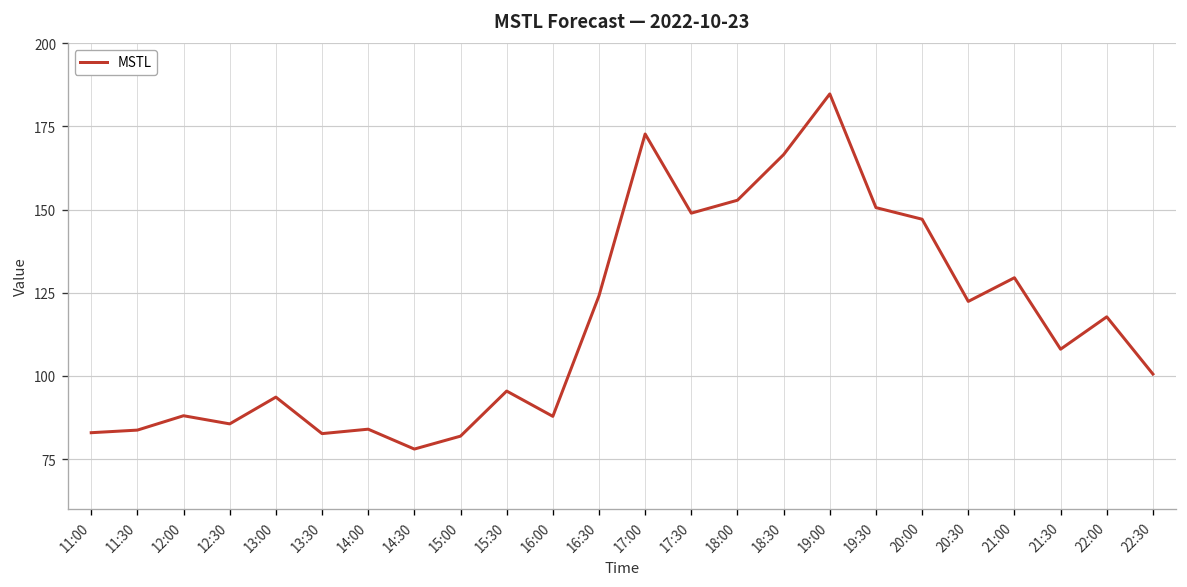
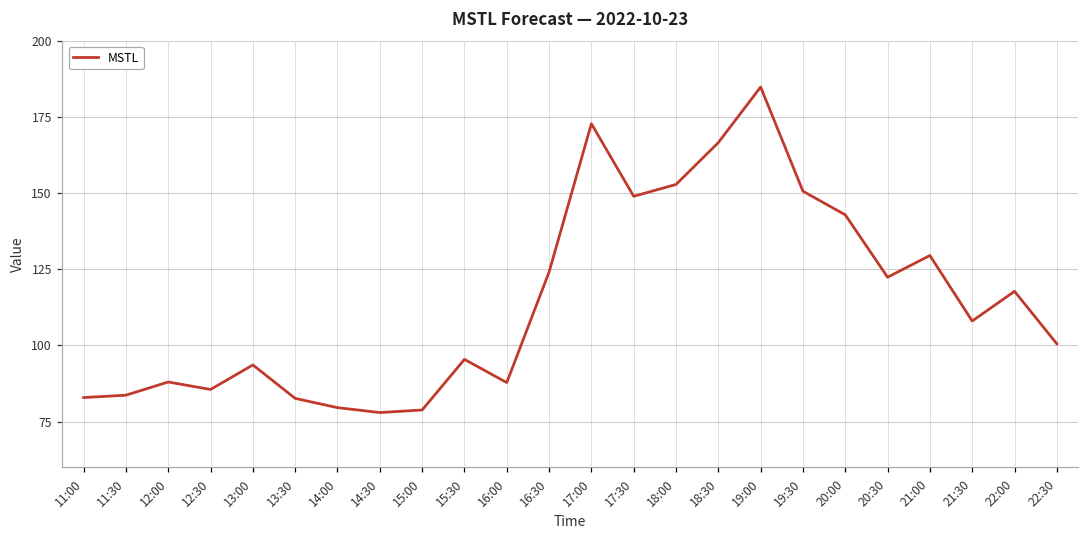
  {
    "11:00": 83,
    "11:30": 84,
    "12:00": 88,
    "12:30": 86,
    "13:00": 94,
    "13:30": 83,
-   "14:00": 84,
+   "14:00": 80,
    "14:30": 78,
-   "15:00": 82,
+   "15:00": 79,
    "15:30": 95,
    "16:00": 88,
    "16:30": 124,
    "17:00": 173,
    "17:30": 149,
    "18:00": 153,
    "18:30": 167,
    "19:00": 185,
    "19:30": 151,
-   "20:00": 147,
+   "20:00": 143,
    "20:30": 122,
    "21:00": 130,
    "21:30": 108,
    "22:00": 118,
    "22:30": 101
  }
